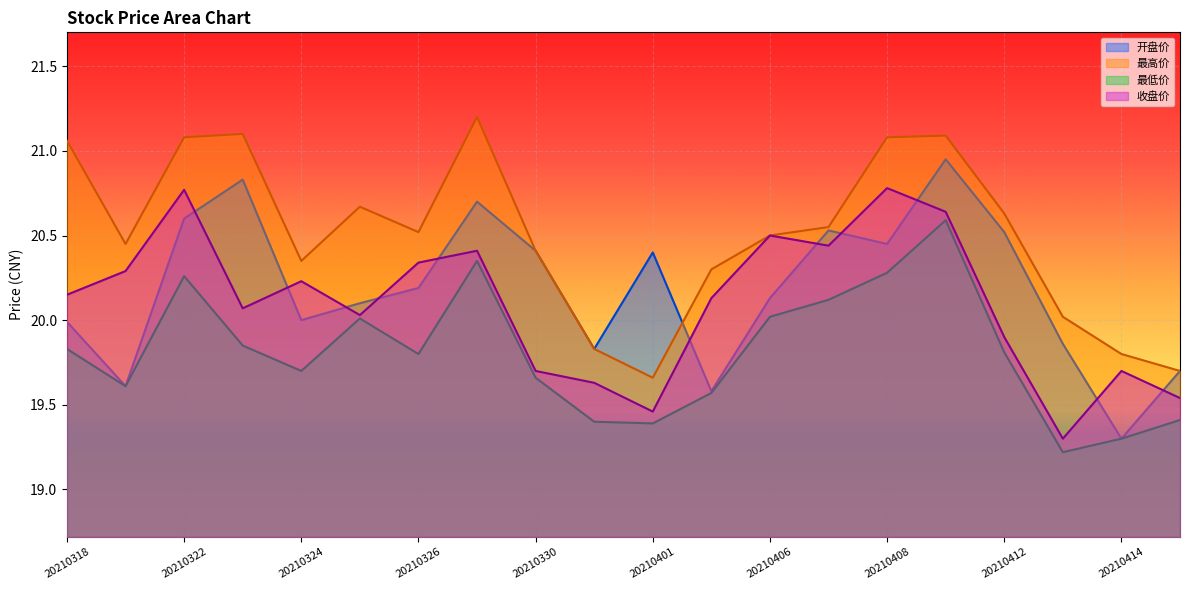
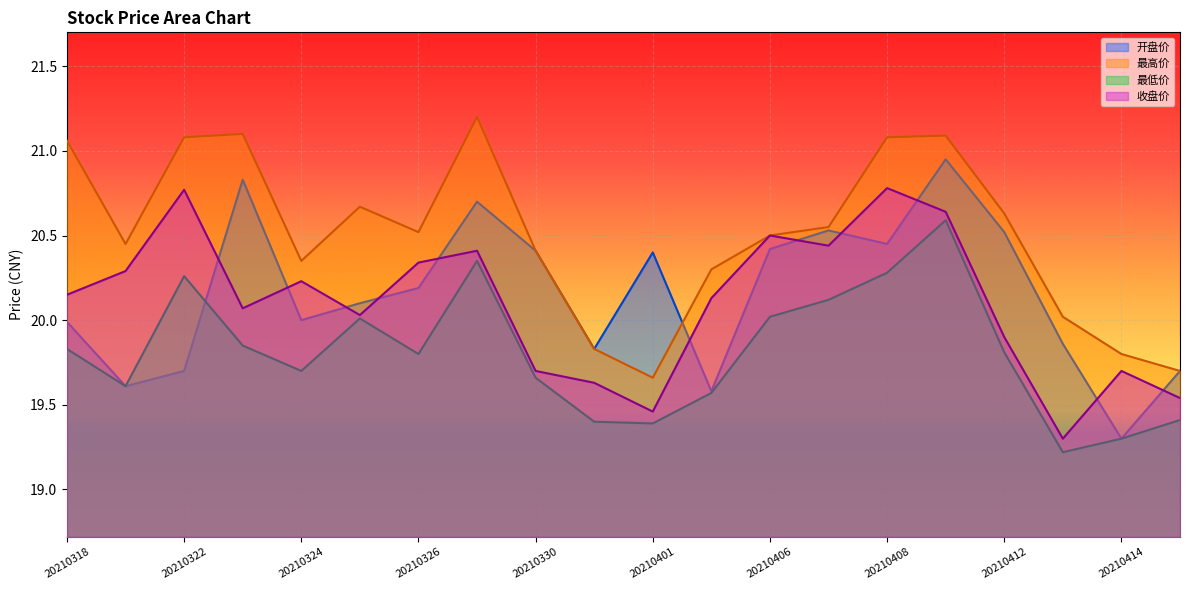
  {
    "开盘价": {
      "20210318": 19.99,
-     "20210322": 20.6,
+     "20210322": 19.7,
      "20210324": 20.00,
      "20210326": 20.19,
      "20210401": 20.40,
-     "20210406": 20.13,
+     "20210406": 20.42,
      "20210408": 20.45,
      "20210412": 20.52
    },
    "最高价": {
      "20210318": 21.06,
      "20210322": 21.08,
      "20210324": 20.35,
      "20210326": 20.52,
      "20210401": 19.66,
      "20210408": 21.08,
      "20210412": 20.63,
      "20210414": 19.80
    },
    "最低价": {
      "20210318": 19.83,
      "20210322": 20.26,
      "20210324": 19.70,
      "20210326": 19.80,
      "20210330": 19.66,
      "20210401": 19.39,
      "20210406": 20.02,
      "20210408": 20.28,
      "20210412": 19.81
    },
    "收盘价": {
      "20210318": 20.15,
      "20210322": 20.77,
      "20210324": 20.23,
      "20210326": 20.34,
      "20210330": 19.70,
      "20210401": 19.46,
      "20210408": 20.78,
      "20210412": 19.90,
      "20210414": 19.70
    }
  }
